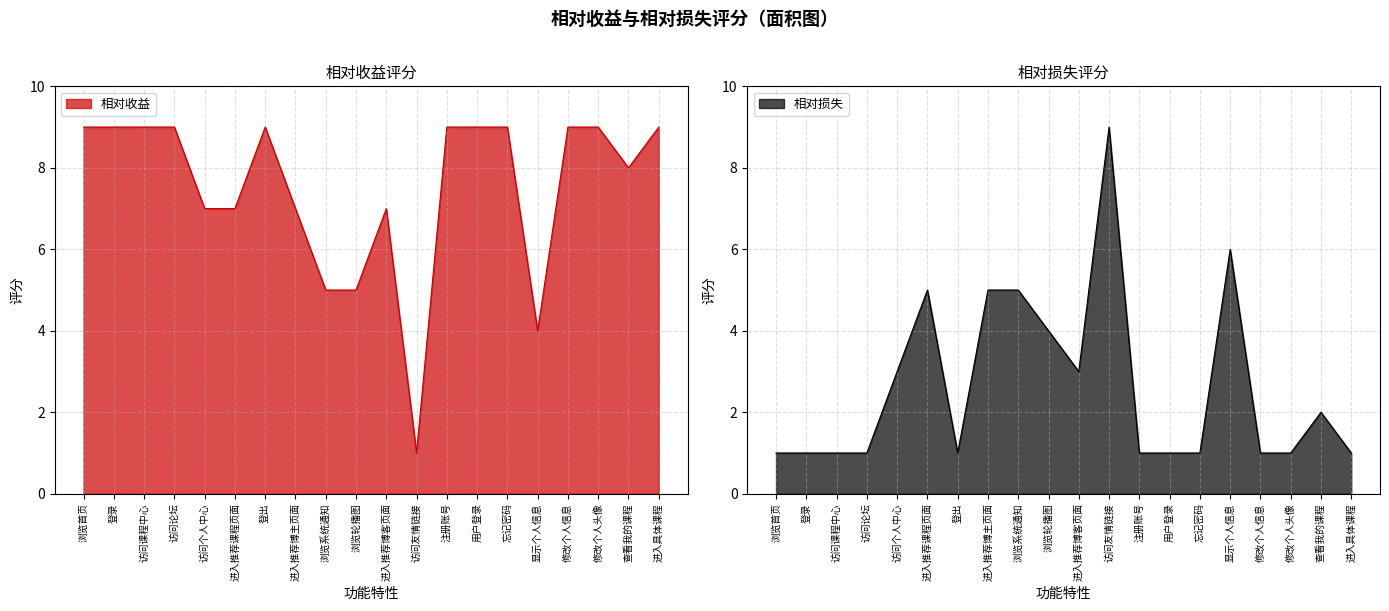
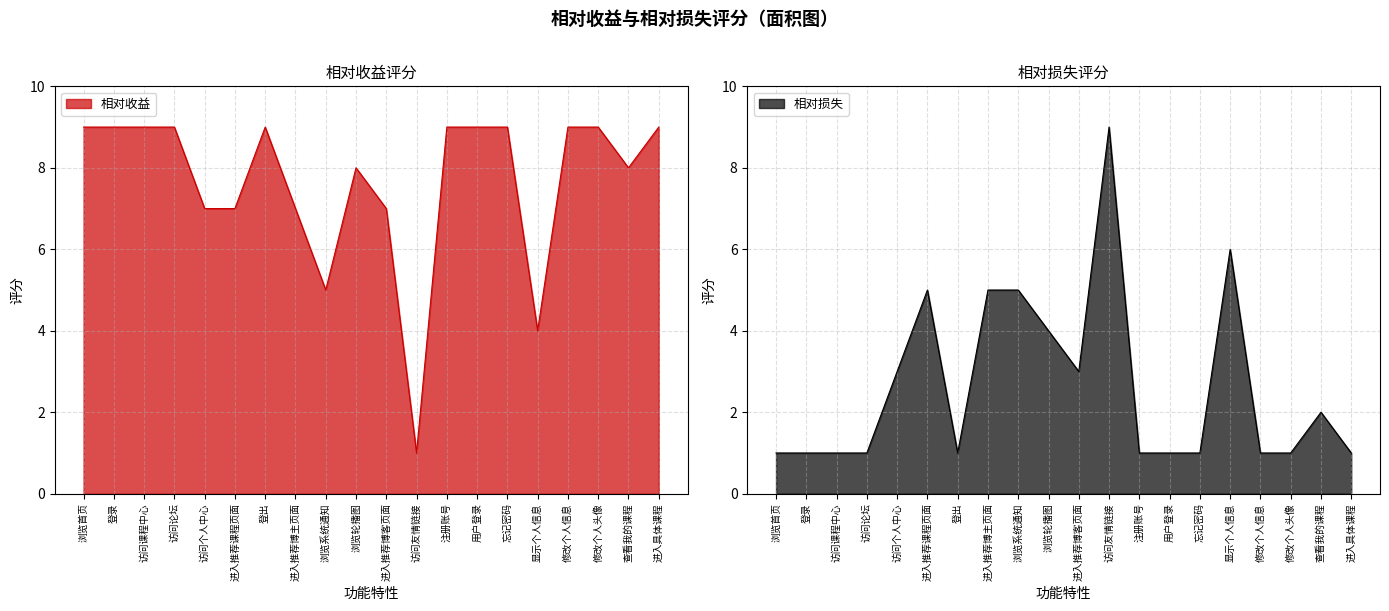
  {
    "相对收益评分": {
      "浏览首页": 9,
      "登录": 9,
      "访问课程中心": 9,
      "访问论坛": 9,
      "访问个人中心": 7,
      "进入推荐课程页面": 7,
      "登出": 9,
      "进入推荐博主页面": 7,
      "浏览系统通知": 5,
-     "浏览轮播图": 5,
+     "浏览轮播图": 8,
      "进入推荐博客页面": 7,
      "访问友情链接": 1,
      "注册账号": 9,
      "用户登录": 9,
      "忘记密码": 9,
      "显示个人信息": 4,
      "修改个人信息": 9,
      "修改个人头像": 9,
      "查看我的课程": 8,
      "进入具体课程": 9
    },
    "相对损失评分": {
      "浏览首页": 1.0,
      "登录": 1.0,
      "访问课程中心": 1.0,
      "访问论坛": 1.0,
      "访问个人中心": 3.0,
      "进入推荐课程页面": 5.0,
      "登出": 1.0,
      "进入推荐博主页面": 5.0,
      "浏览系统通知": 5.0,
      "浏览轮播图": 4.0,
      "进入推荐博客页面": 3.0,
      "访问友情链接": 9.0,
      "注册账号": 1.0,
      "用户登录": 1.0,
      "忘记密码": 1.0,
      "显示个人信息": 6.0,
      "修改个人信息": 1.0,
      "修改个人头像": 1.0,
      "查看我的课程": 2.0,
      "进入具体课程": 1.0
    }
  }
